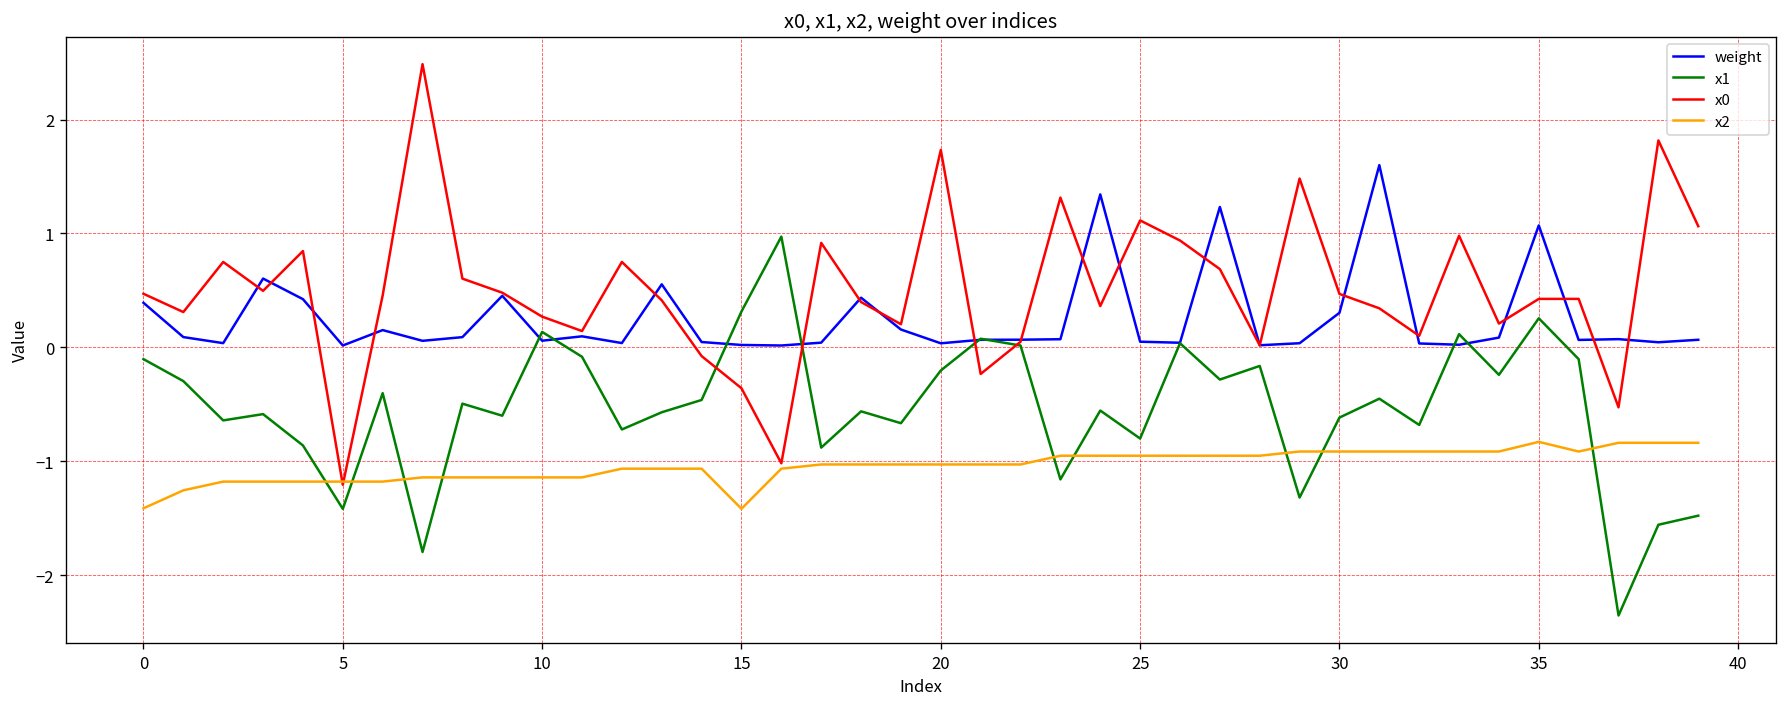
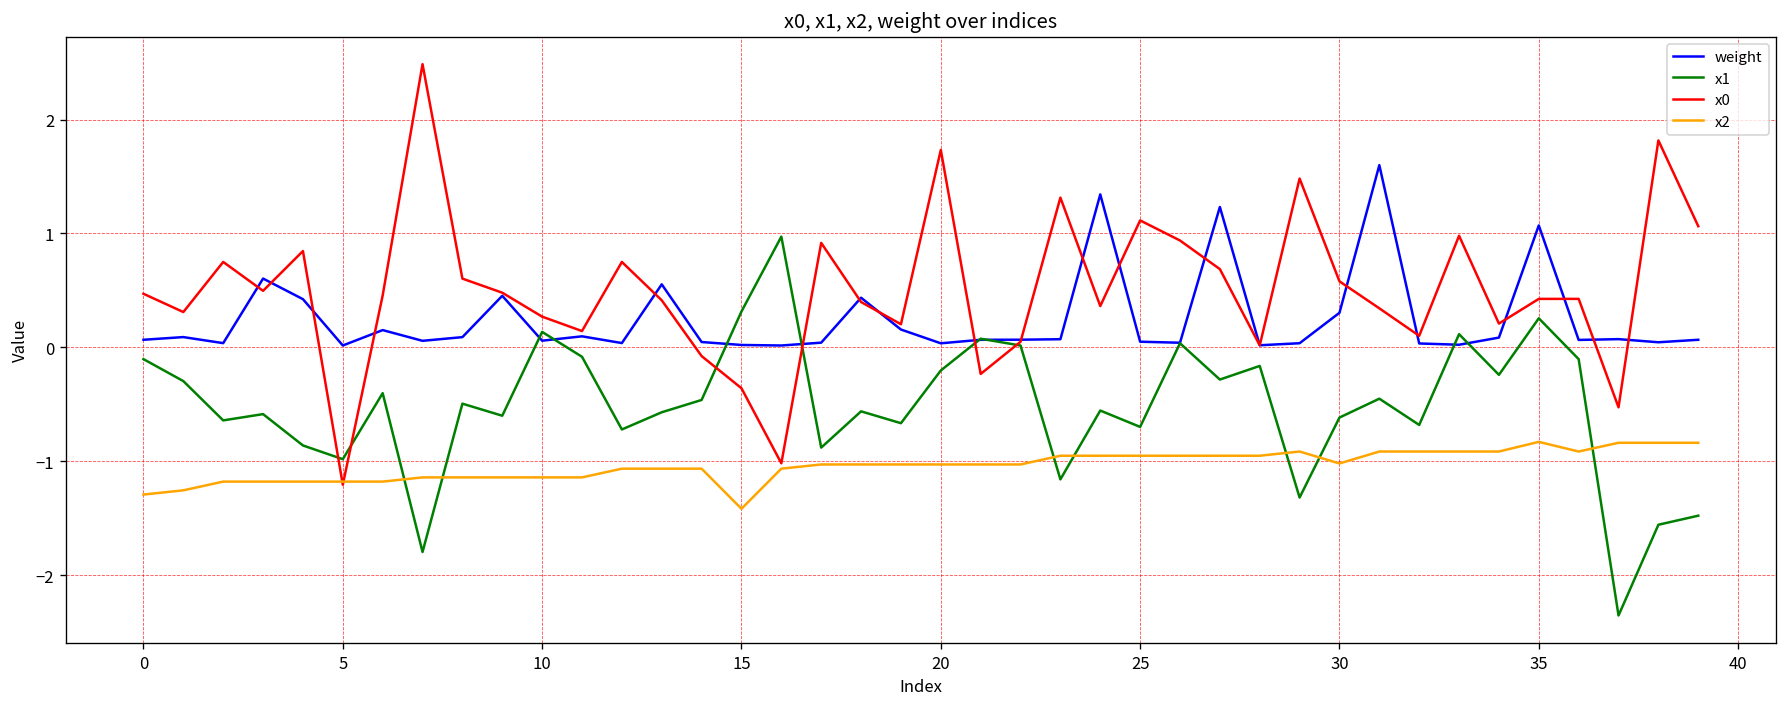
  {
    "weight": {
-     "0": 0.4,
+     "0": 0.1,
      "5": 0.0,
      "10": 0.1,
      "15": 0.0,
      "20": 0.0,
      "25": 0.0,
      "30": 0.3,
      "35": 1.1
    },
    "x1": {
      "0": -0.1,
-     "5": -1.4,
+     "5": -1.0,
      "10": 0.1,
      "15": 0.3,
      "20": -0.2,
-     "25": -0.8,
+     "25": -0.7,
      "30": -0.6,
      "35": 0.3
    },
    "x0": {
      "0": 0.5,
      "5": -1.2,
      "10": 0.3,
      "15": -0.4,
      "20": 1.7,
      "25": 1.1,
-     "30": 0.5,
+     "30": 0.6,
      "35": 0.4
    },
    "x2": {
-     "0": -1.4,
+     "0": -1.3,
      "5": -1.2,
      "10": -1.1,
      "15": -1.4,
      "20": -1.0,
      "25": -1.0,
-     "30": -0.9,
+     "30": -1.0,
      "35": -0.8
    }
  }
